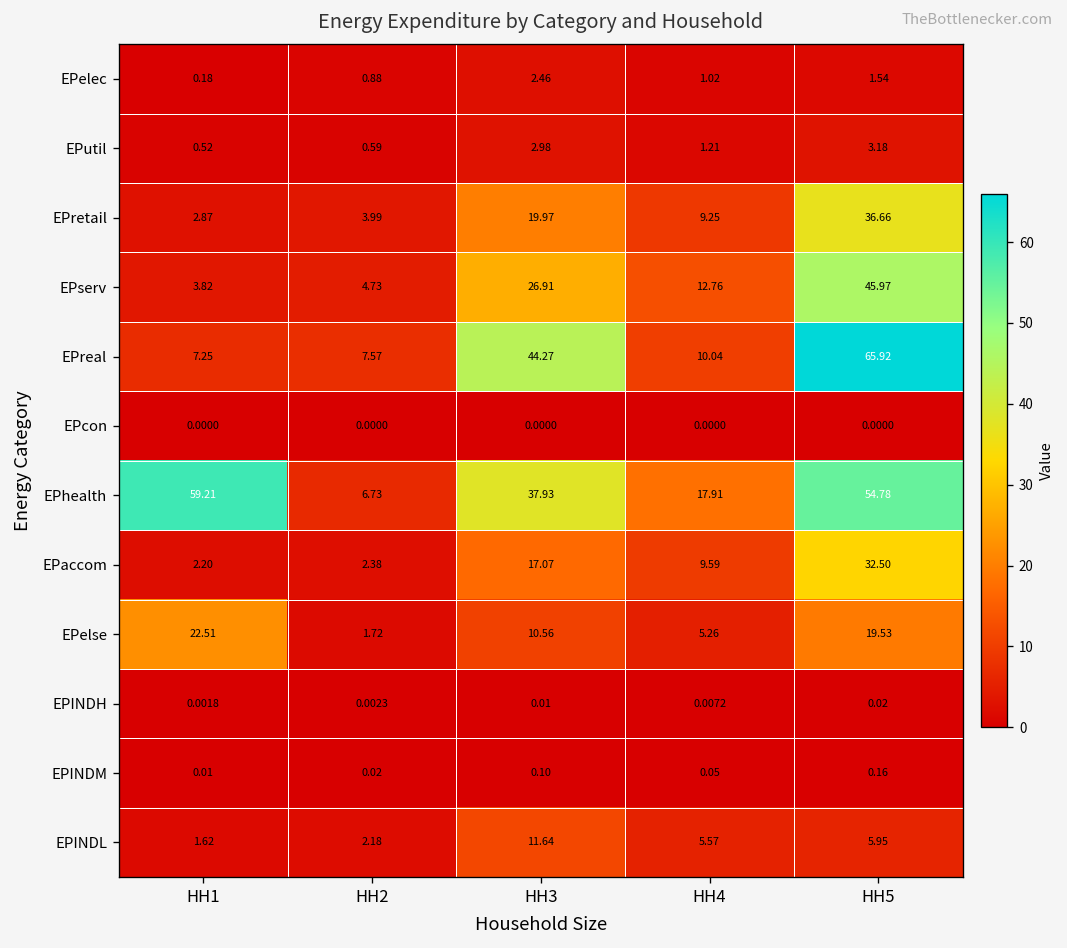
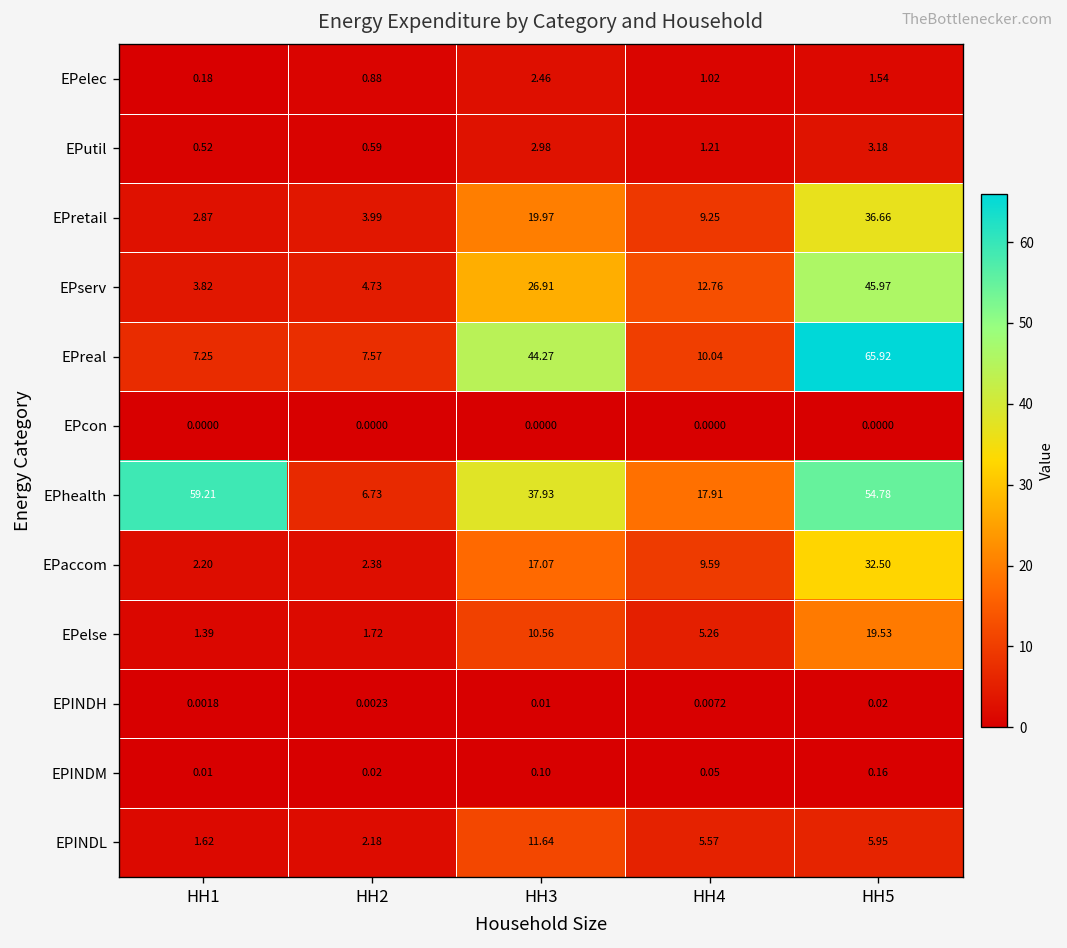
  {
    "EPelec": {
      "HH1": 0.18,
      "HH2": 0.88,
      "HH3": 2.46,
      "HH4": 1.02,
      "HH5": 1.54
    },
    "EPutil": {
      "HH1": 0.52,
      "HH2": 0.59,
      "HH3": 2.98,
      "HH4": 1.21,
      "HH5": 3.18
    },
    "EPretail": {
      "HH1": 2.87,
      "HH2": 3.99,
      "HH3": 19.97,
      "HH4": 9.25,
      "HH5": 36.66
    },
    "EPserv": {
      "HH1": 3.82,
      "HH2": 4.73,
      "HH3": 26.91,
      "HH4": 12.76,
      "HH5": 45.97
    },
    "EPreal": {
      "HH1": 7.25,
      "HH2": 7.57,
      "HH3": 44.27,
      "HH4": 10.04,
      "HH5": 65.92
    },
    "EPcon": {
      "HH1": 0.0000,
      "HH2": 0.0000,
      "HH3": 0.0000,
      "HH4": 0.0000,
      "HH5": 0.0000
    },
    "EPhealth": {
      "HH1": 59.21,
      "HH2": 6.73,
      "HH3": 37.93,
      "HH4": 17.91,
      "HH5": 54.78
    },
    "EPaccom": {
      "HH1": 2.20,
      "HH2": 2.38,
      "HH3": 17.07,
      "HH4": 9.59,
      "HH5": 32.50
    },
    "EPelse": {
-     "HH1": 22.51,
+     "HH1": 1.39,
      "HH2": 1.72,
      "HH3": 10.56,
      "HH4": 5.26,
      "HH5": 19.53
    },
    "EPINDH": {
      "HH1": 0.0018,
      "HH2": 0.0023,
      "HH3": 0.01,
      "HH4": 0.0072,
      "HH5": 0.02
    },
    "EPINDM": {
      "HH1": 0.01,
      "HH2": 0.02,
      "HH3": 0.10,
      "HH4": 0.05,
      "HH5": 0.16
    },
    "EPINDL": {
      "HH1": 1.62,
      "HH2": 2.18,
      "HH3": 11.64,
      "HH4": 5.57,
      "HH5": 5.95
    }
  }
